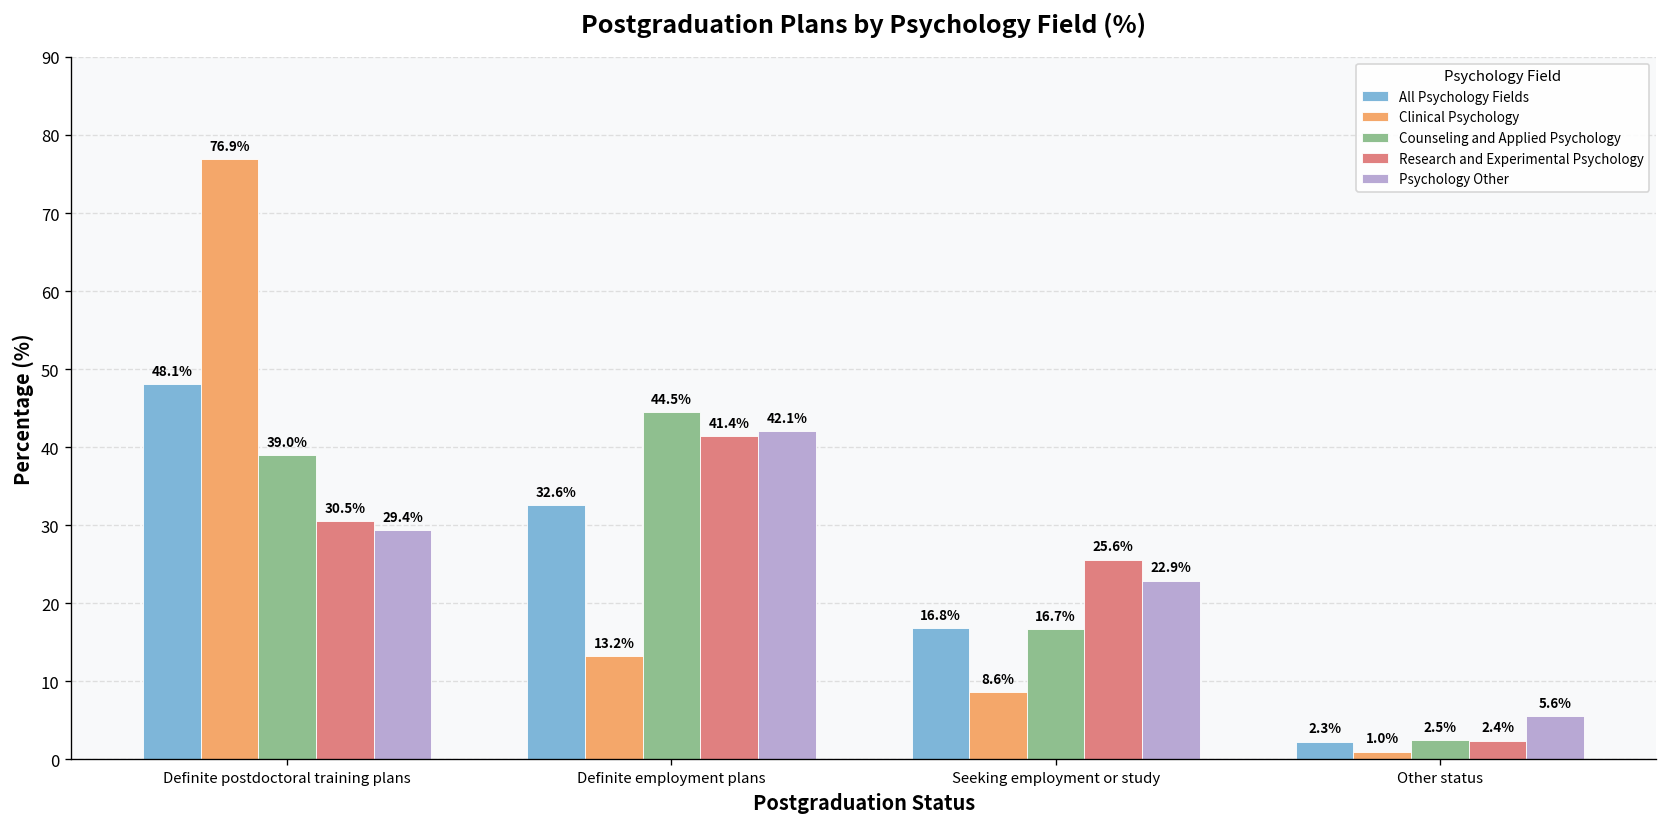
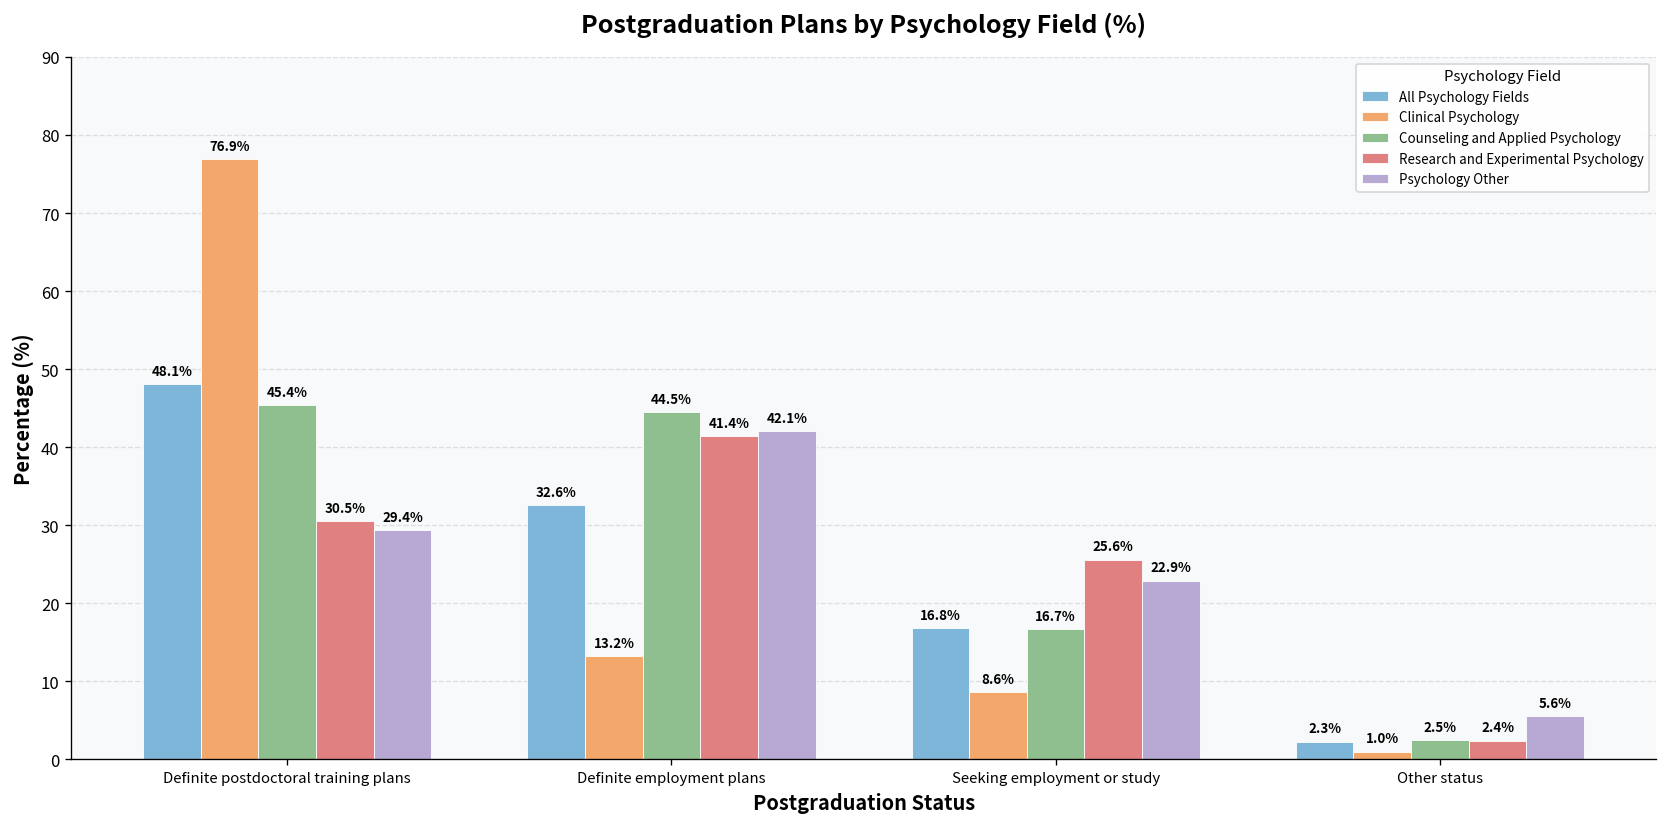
  {
    "Counseling and Applied Psychology": {
-     "Definite postdoctoral training plans": "39.0%",
+     "Definite postdoctoral training plans": "45.4%",
      "Definite employment plans": "44.5%",
      "Seeking employment or study": "16.7%",
      "Other status": "2.5%"
    }
  }
